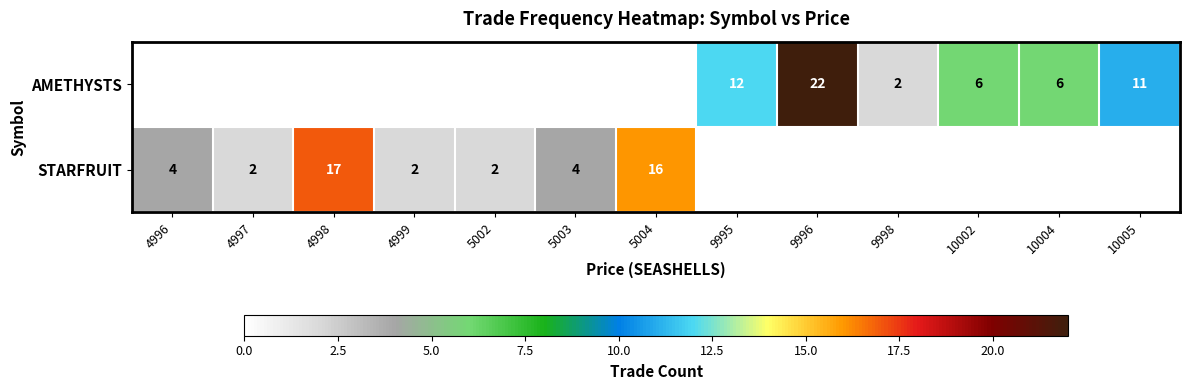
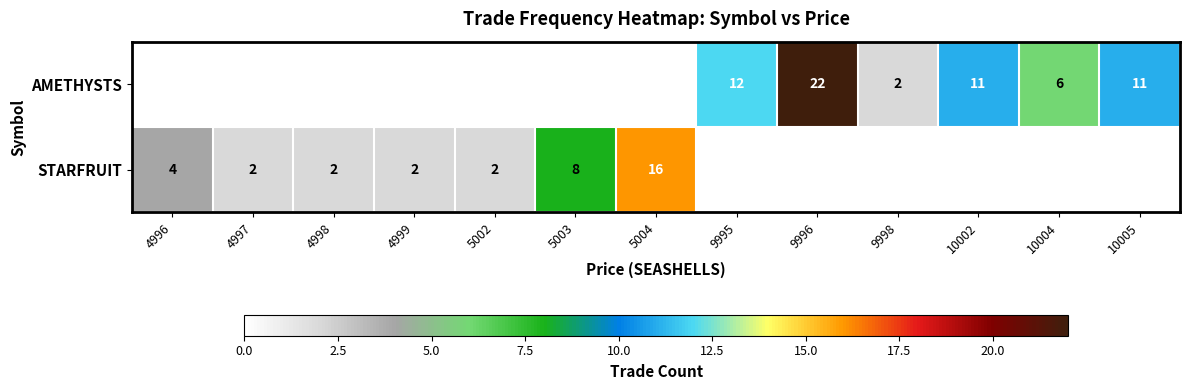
  {
    "AMETHYSTS": {
      "9995": 12,
      "9996": 22,
      "9998": 2,
-     "10002": 6,
+     "10002": 11,
      "10004": 6,
      "10005": 11
    },
    "STARFRUIT": {
      "4996": 4,
      "4997": 2,
-     "4998": 17,
+     "4998": 2,
      "4999": 2,
      "5002": 2,
-     "5003": 4,
+     "5003": 8,
      "5004": 16
    }
  }
